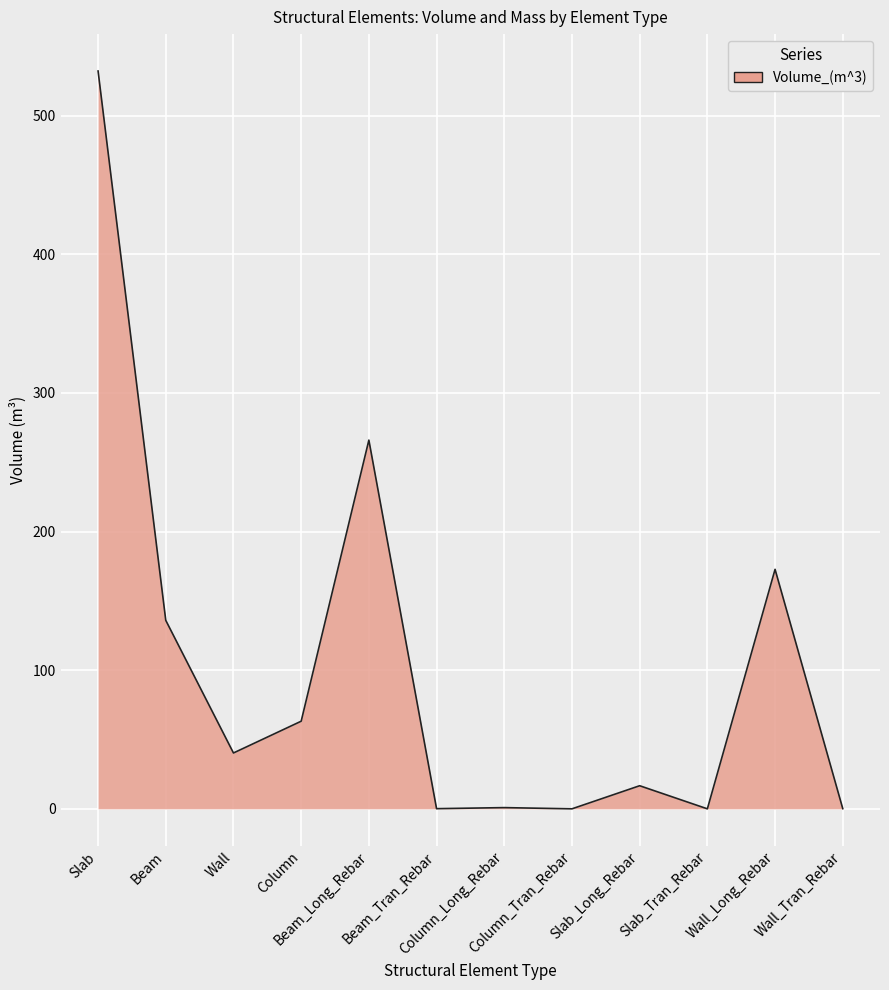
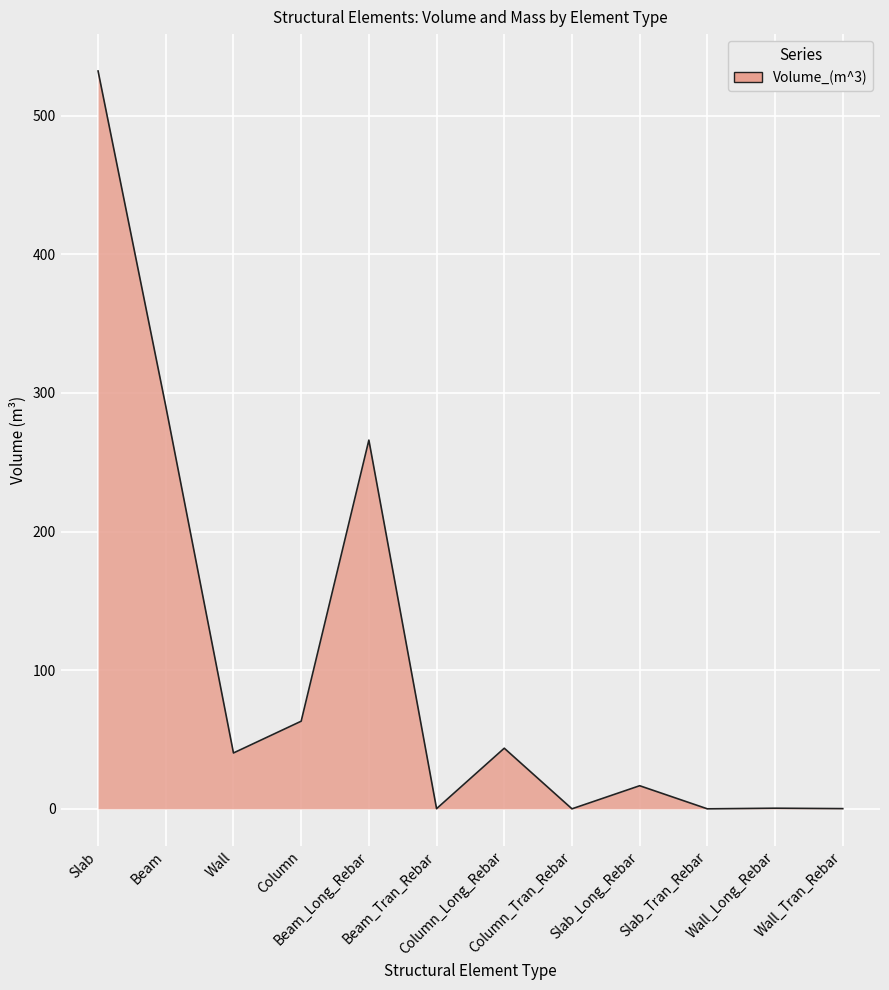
  {
    "Slab": 532,
-   "Beam": 136,
+   "Beam": 290,
    "Wall": 40,
    "Column": 63,
    "Beam_Long_Rebar": 266,
    "Beam_Tran_Rebar": 0,
-   "Column_Long_Rebar": 1,
+   "Column_Long_Rebar": 44,
    "Column_Tran_Rebar": 0,
    "Slab_Long_Rebar": 17,
    "Slab_Tran_Rebar": 0,
-   "Wall_Long_Rebar": 173,
+   "Wall_Long_Rebar": 0,
    "Wall_Tran_Rebar": 0
  }
